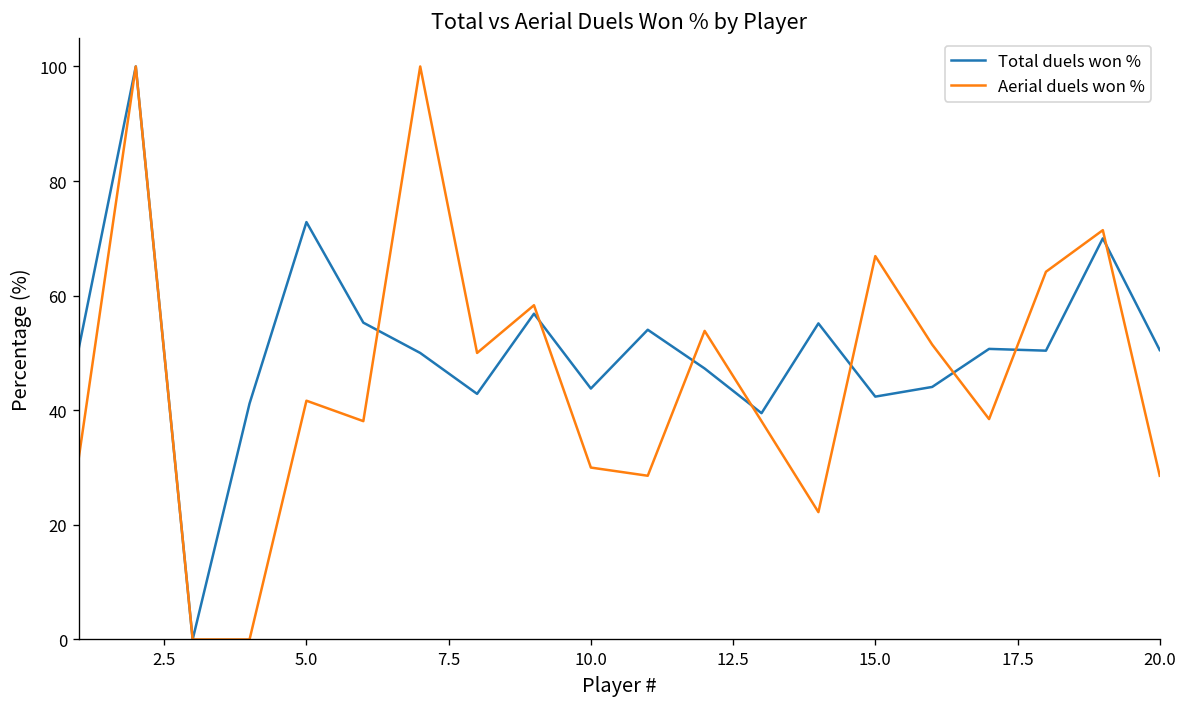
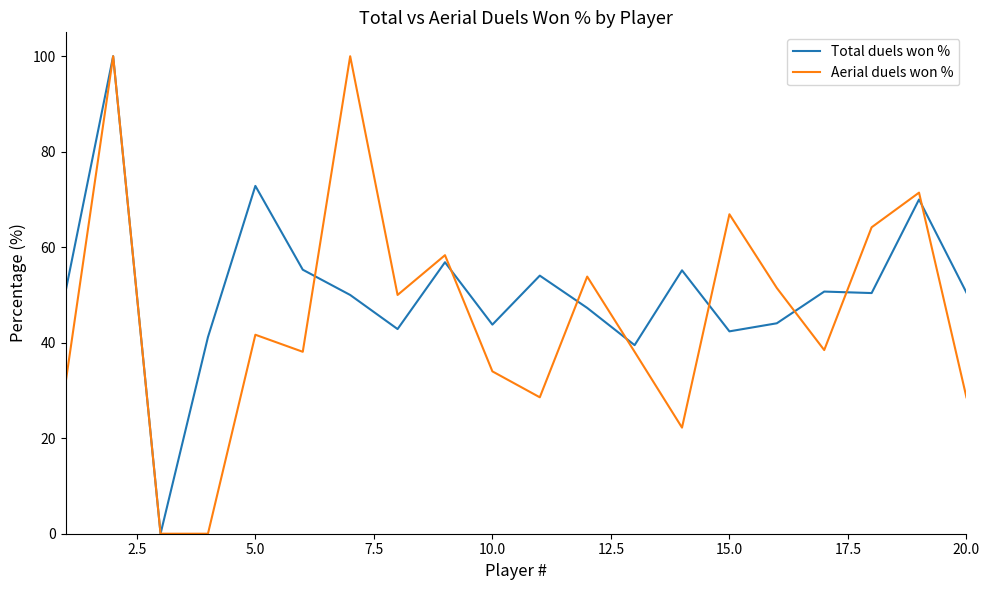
  {
    "Total duels won %": {
      "5.0": 73,
      "10.0": 44,
      "15.0": 42,
      "20.0": 51
    },
    "Aerial duels won %": {
      "5.0": 42,
-     "10.0": 30,
+     "10.0": 34,
      "15.0": 67,
      "20.0": 29
    }
  }
